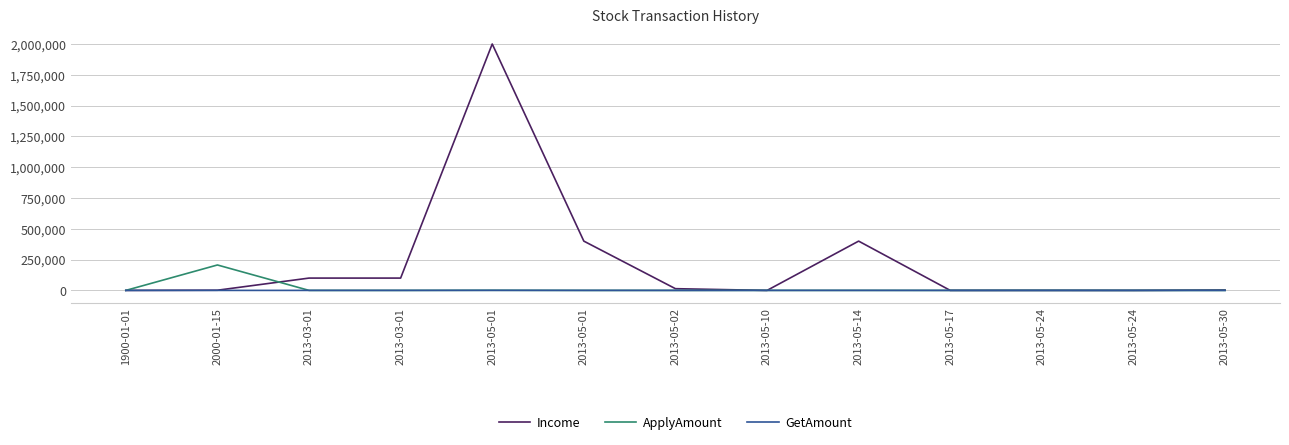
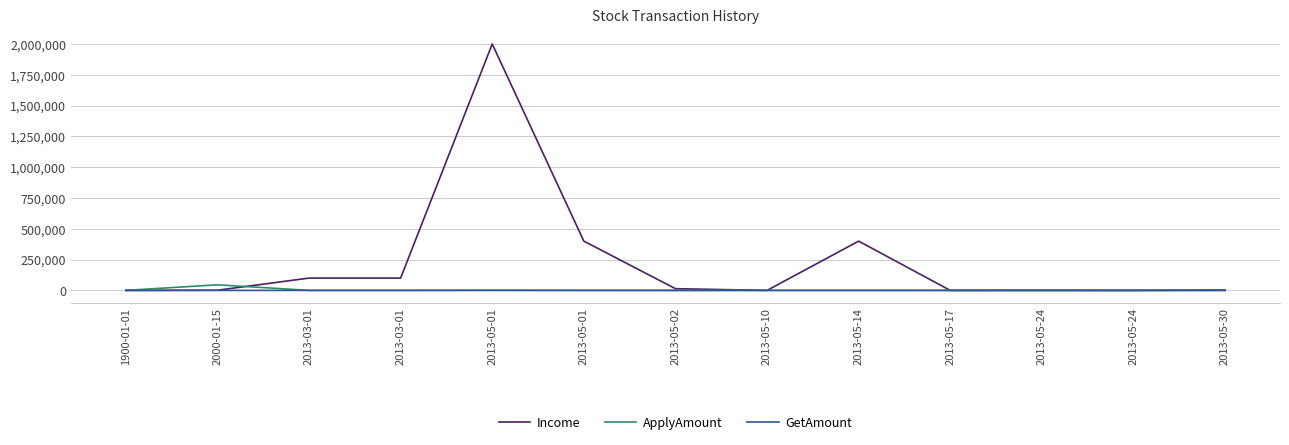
  {
    "Income": {
      "2013-05-14": "400,000"
    },
    "ApplyAmount": {
-     "2000-01-15": "210,000"
+     "2000-01-15": "50,000"
    }
  }
